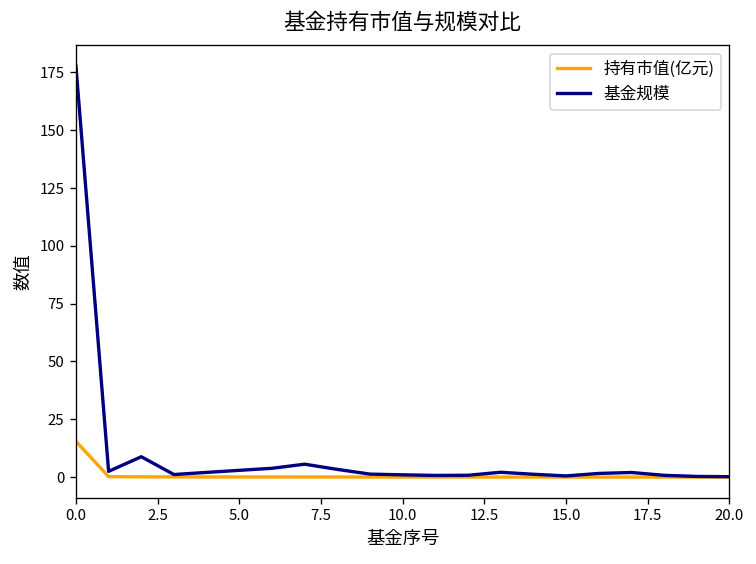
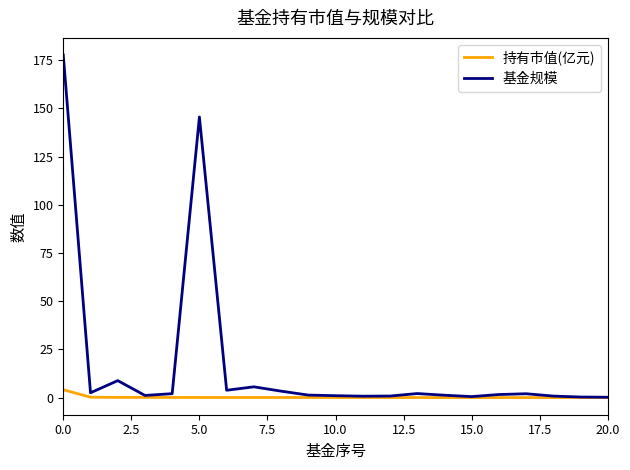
  {
    "持有市值(亿元)": {
-     "0.0": 15,
+     "0.0": 4,
      "5.0": 0
    },
    "基金规模": {
      "0.0": 178,
-     "5.0": 3
+     "5.0": 146
    }
  }
